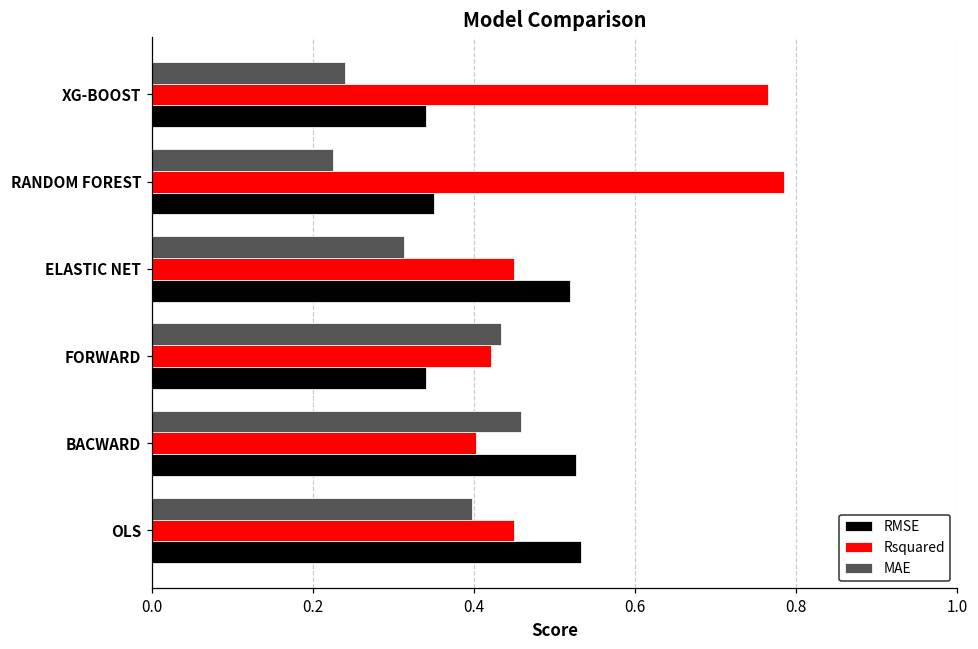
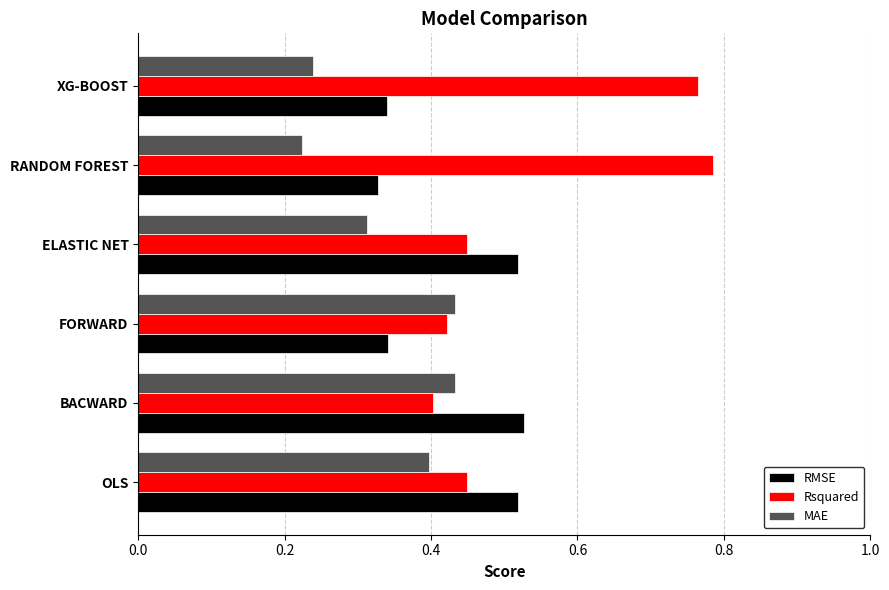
  {
    "RMSE": {
      "XG-BOOST": 0.34,
-     "RANDOM FOREST": 0.35,
+     "RANDOM FOREST": 0.33,
      "ELASTIC NET": 0.52,
      "FORWARD": 0.34,
      "BACWARD": 0.53,
-     "OLS": 0.53
+     "OLS": 0.52
    },
    "Rsquared": {
      "XG-BOOST": 0.76,
      "RANDOM FOREST": 0.78,
      "ELASTIC NET": 0.45,
      "FORWARD": 0.42,
      "BACWARD": 0.40,
      "OLS": 0.45
    },
    "MAE": {
      "XG-BOOST": 0.24,
      "RANDOM FOREST": 0.22,
      "ELASTIC NET": 0.31,
      "FORWARD": 0.43,
-     "BACWARD": 0.46,
+     "BACWARD": 0.43,
      "OLS": 0.40
    }
  }
